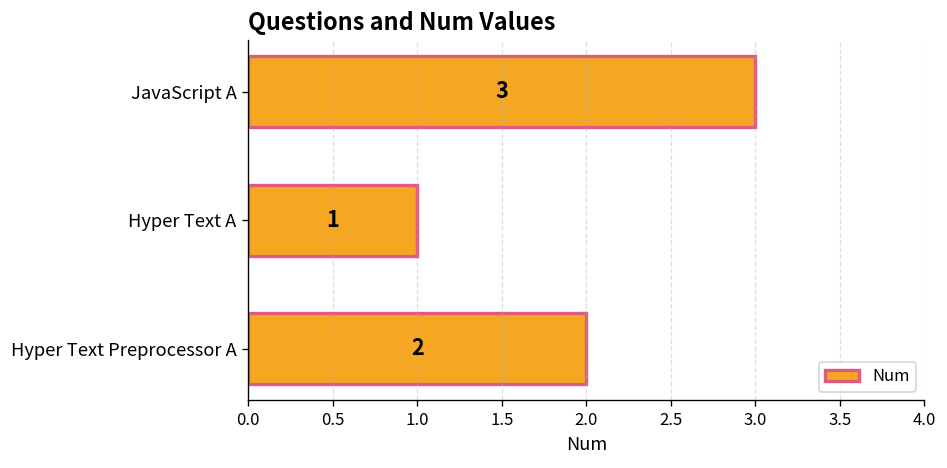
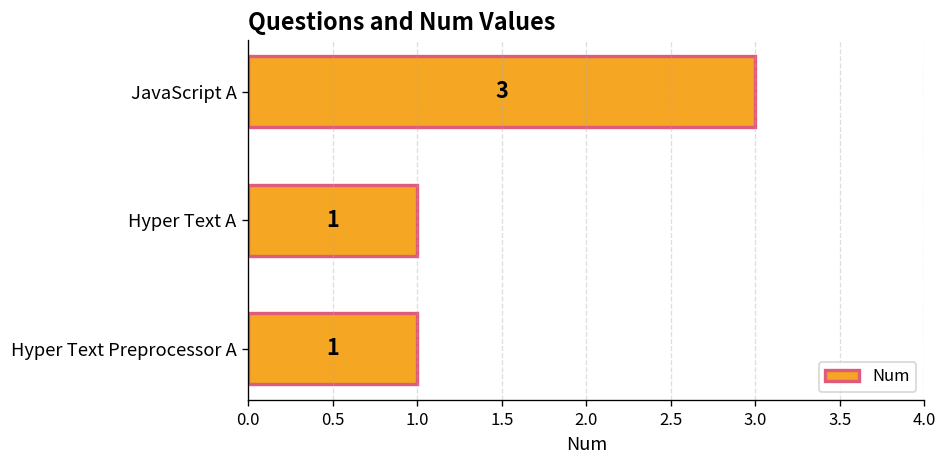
  {
    "JavaScript A": 3,
    "Hyper Text A": 1,
-   "Hyper Text Preprocessor A": 2
+   "Hyper Text Preprocessor A": 1
  }
